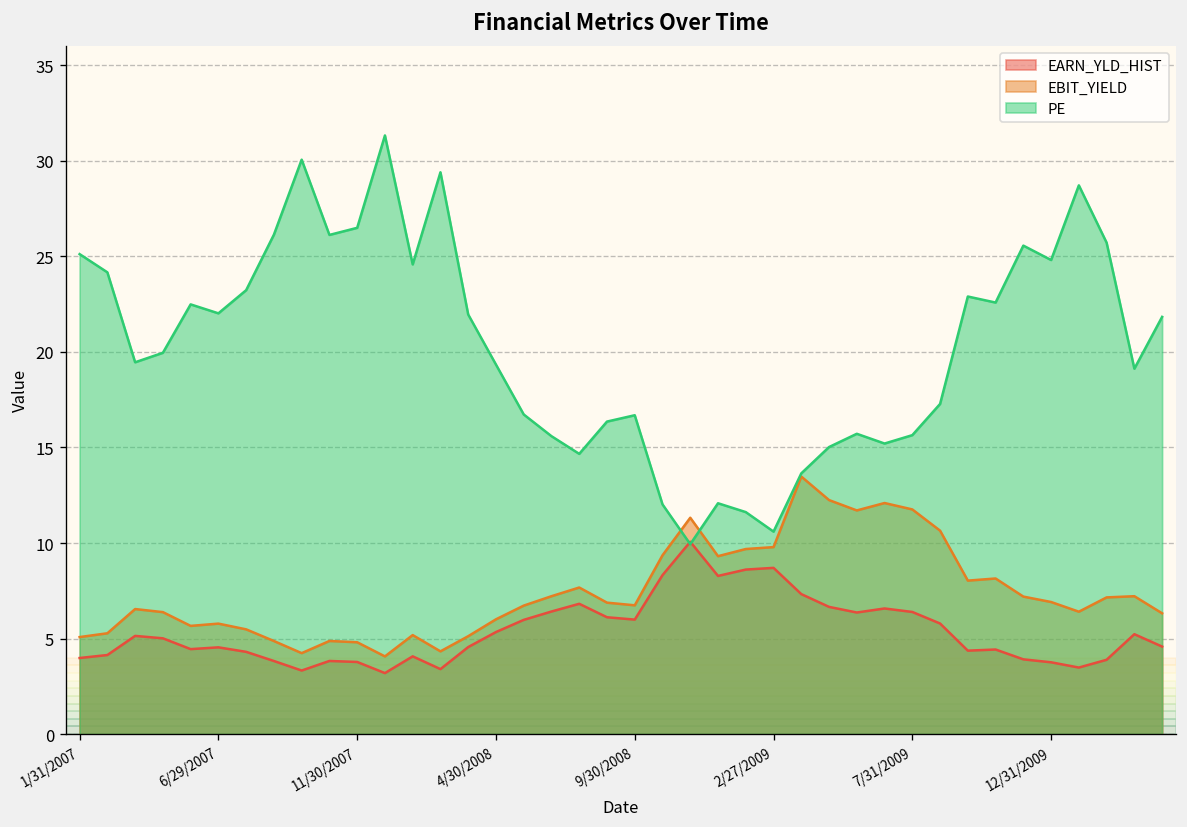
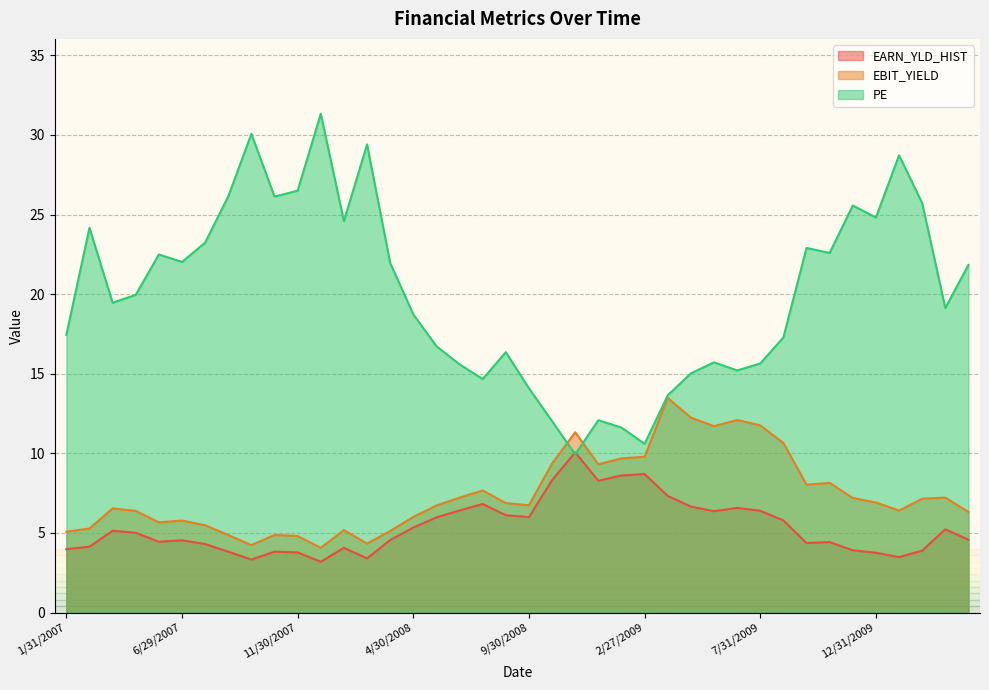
  {
    "PE": {
-     "1/31/2007": 25.1,
+     "1/31/2007": 17.4,
      "6/29/2007": 22.0,
      "11/30/2007": 26.5,
-     "4/30/2008": 19.3,
-     "9/30/2008": 16.7,
+     "4/30/2008": 18.7,
+     "9/30/2008": 14.1,
      "2/27/2009": 10.6,
      "7/31/2009": 15.6,
      "12/31/2009": 24.8
    }
  }
